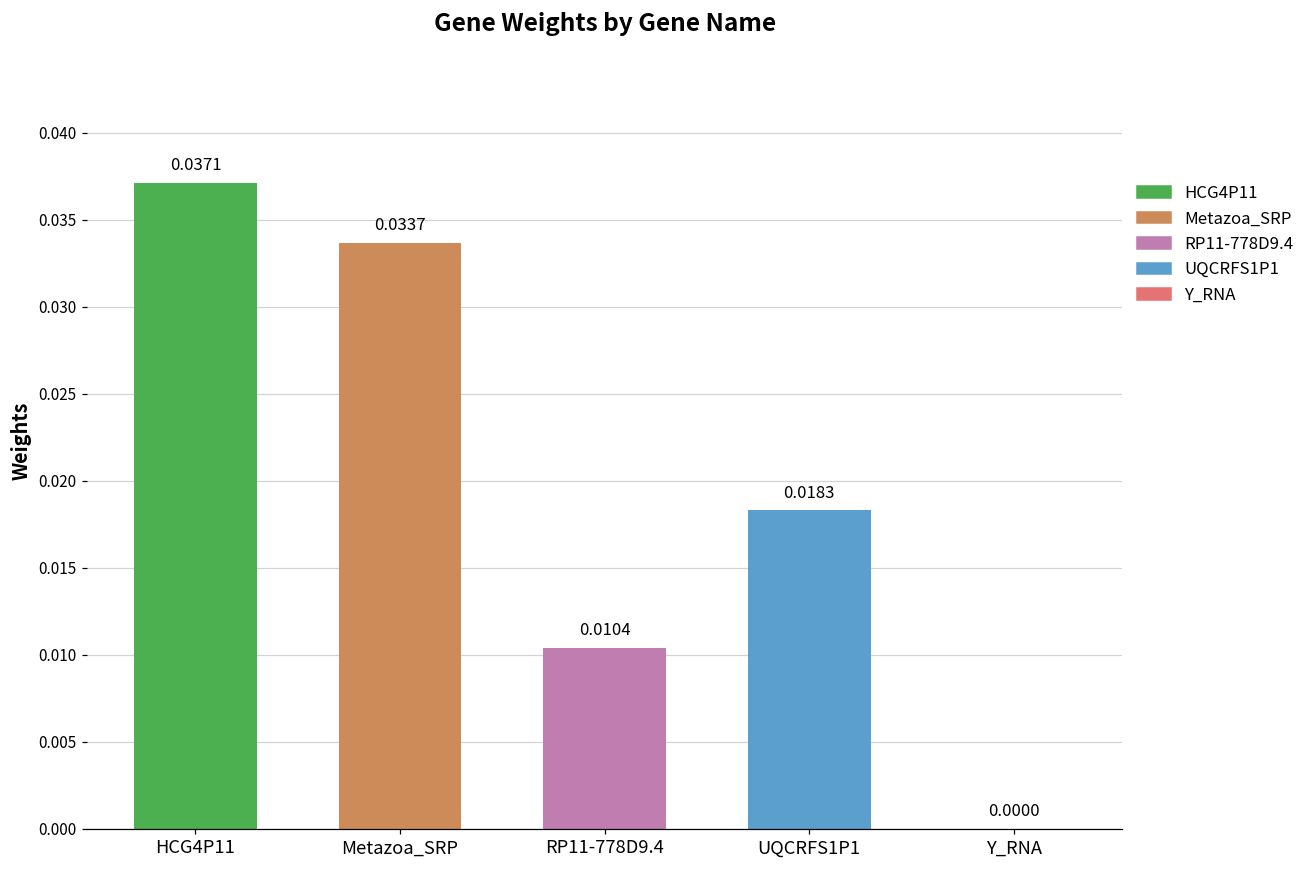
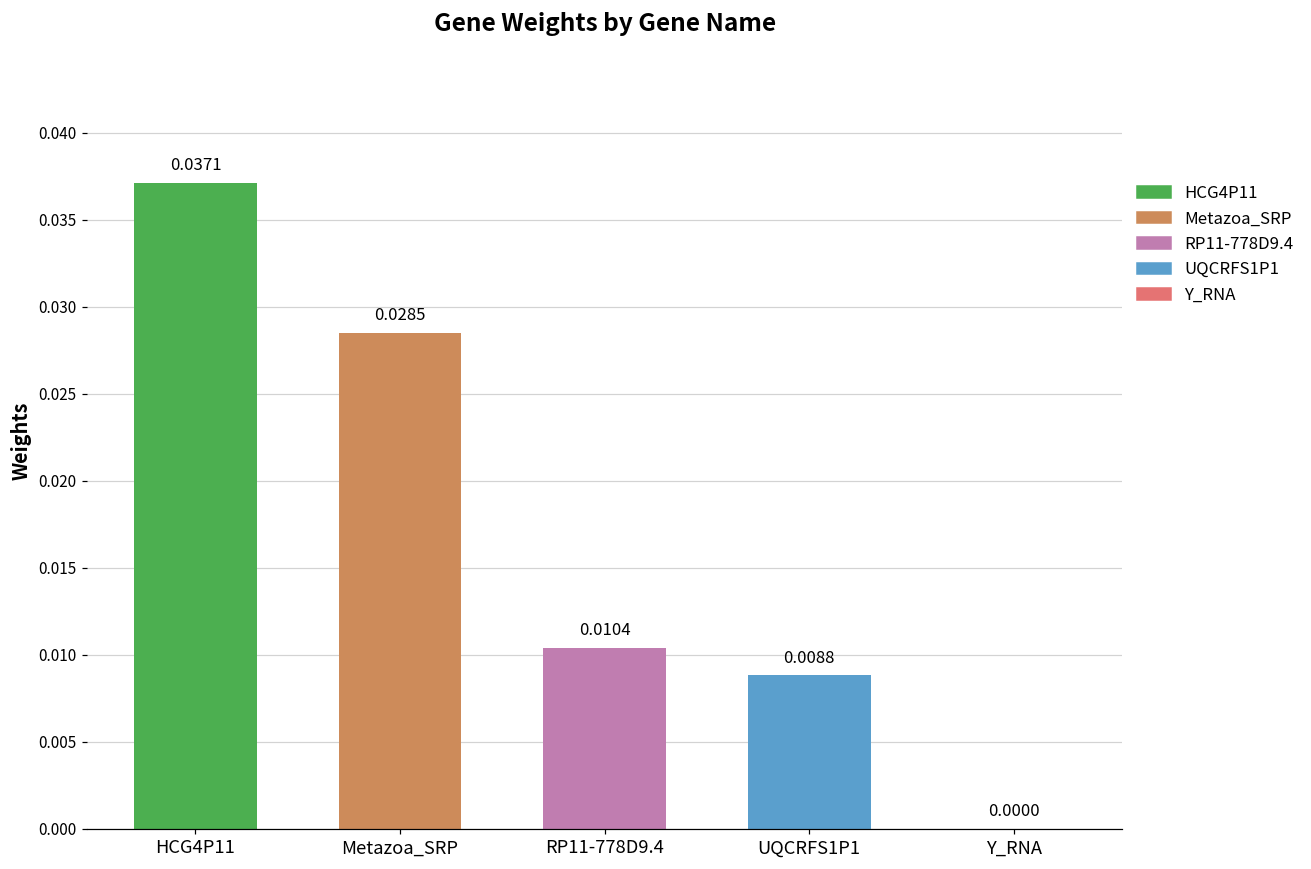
  {
    "HCG4P11": 0.0371,
-   "Metazoa_SRP": 0.0337,
+   "Metazoa_SRP": 0.0285,
    "RP11-778D9.4": 0.0104,
-   "UQCRFS1P1": 0.0183,
+   "UQCRFS1P1": 0.0088,
    "Y_RNA": 0.0000
  }
